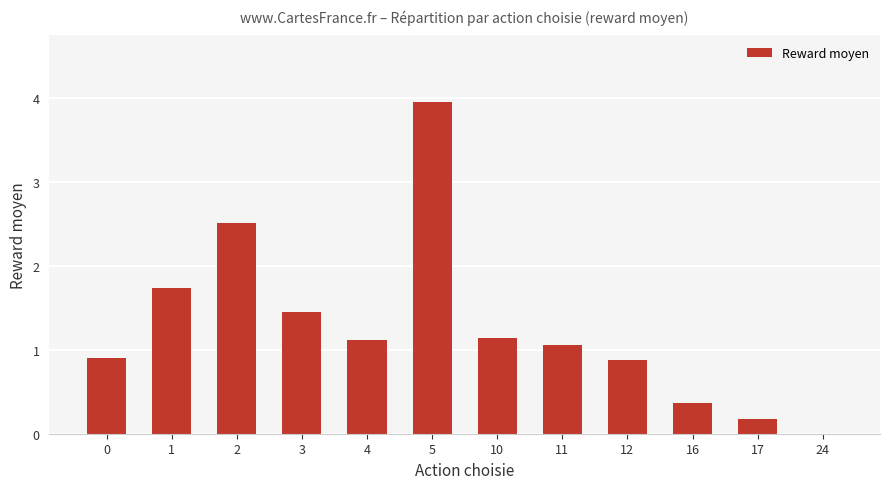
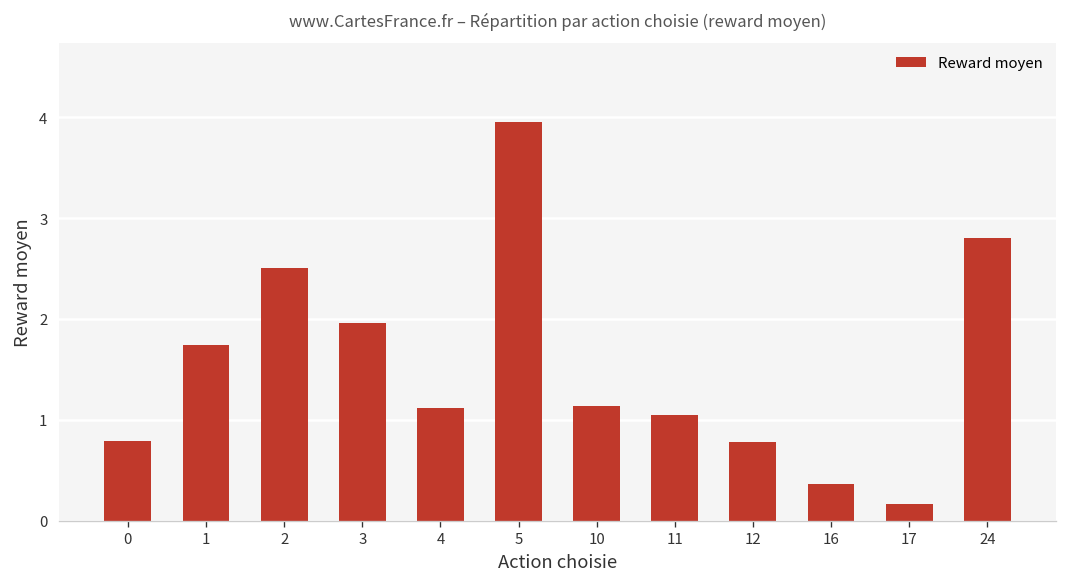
  {
-   "0": 0.9,
+   "0": 0.8,
    "1": 1.7,
    "2": 2.5,
-   "3": 1.5,
+   "3": 2.0,
    "4": 1.1,
    "5": 4.0,
    "10": 1.1,
    "11": 1.1,
-   "12": 0.9,
+   "12": 0.8,
    "16": 0.4,
    "17": 0.2,
-   "24": 0.0
+   "24": 2.8
  }
